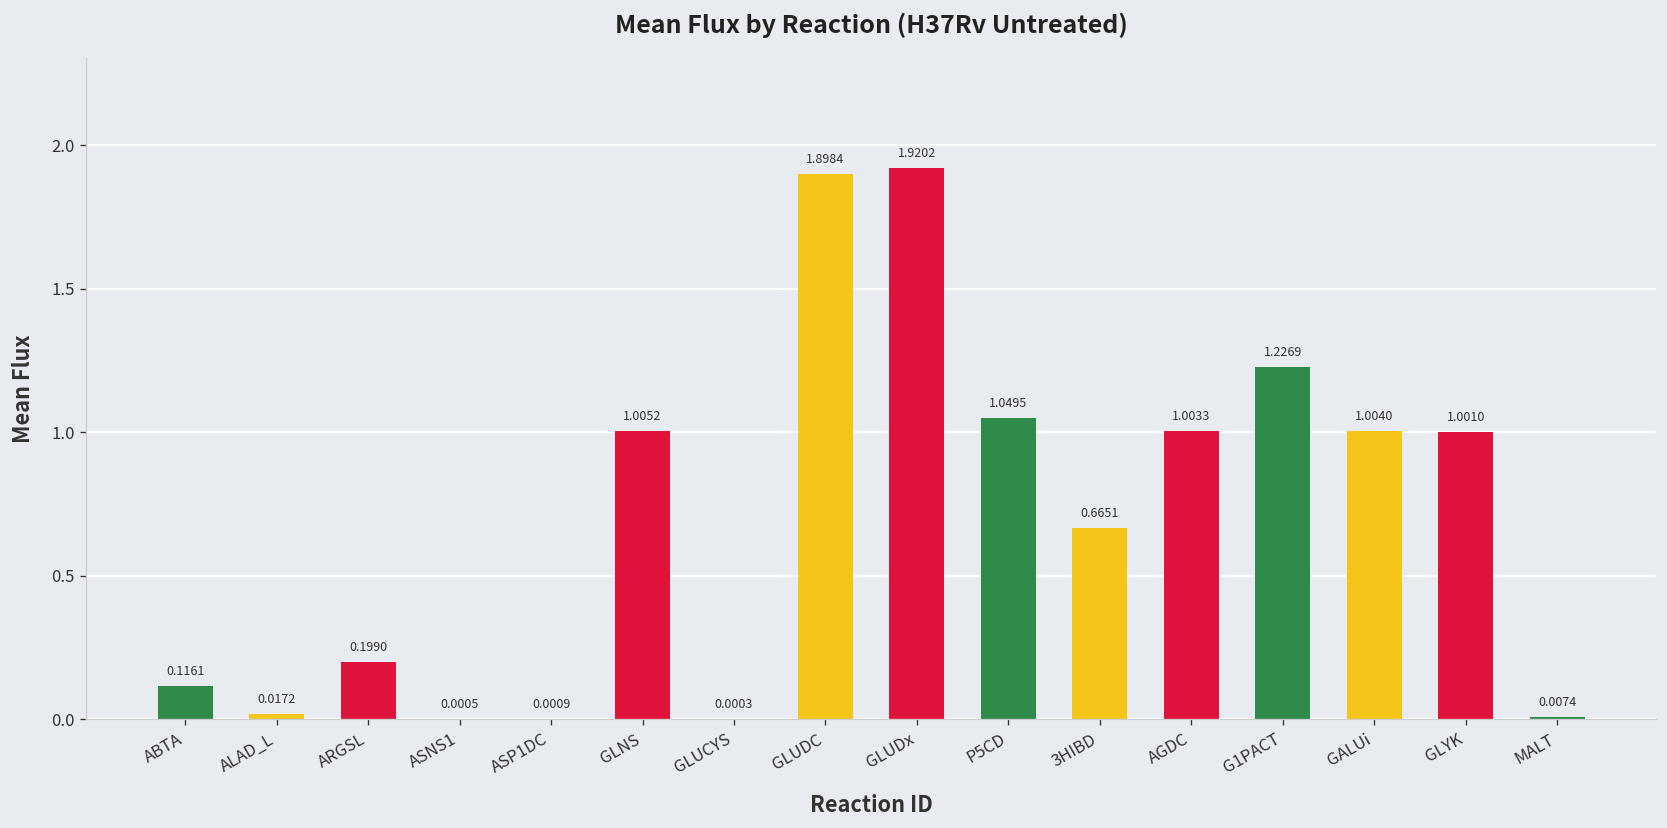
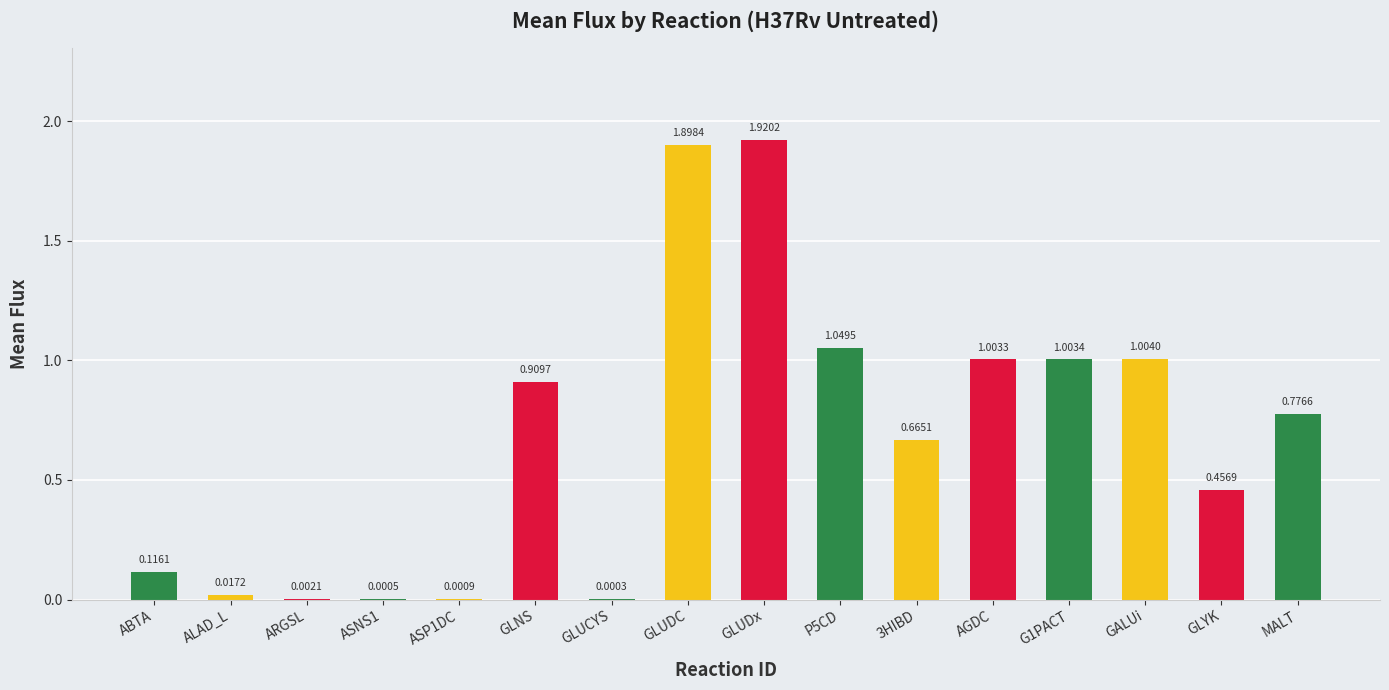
  {
    "ABTA": 0.1161,
    "ALAD_L": 0.0172,
-   "ARGSL": 0.1990,
+   "ARGSL": 0.0021,
    "ASNS1": 0.0005,
    "ASP1DC": 0.0009,
-   "GLNS": 1.0052,
+   "GLNS": 0.9097,
    "GLUCYS": 0.0003,
    "GLUDC": 1.8984,
    "GLUDx": 1.9202,
    "P5CD": 1.0495,
    "3HIBD": 0.6651,
    "AGDC": 1.0033,
-   "G1PACT": 1.2269,
+   "G1PACT": 1.0034,
    "GALUi": 1.0040,
-   "GLYK": 1.0010,
-   "MALT": 0.0074
+   "GLYK": 0.4569,
+   "MALT": 0.7766
  }
